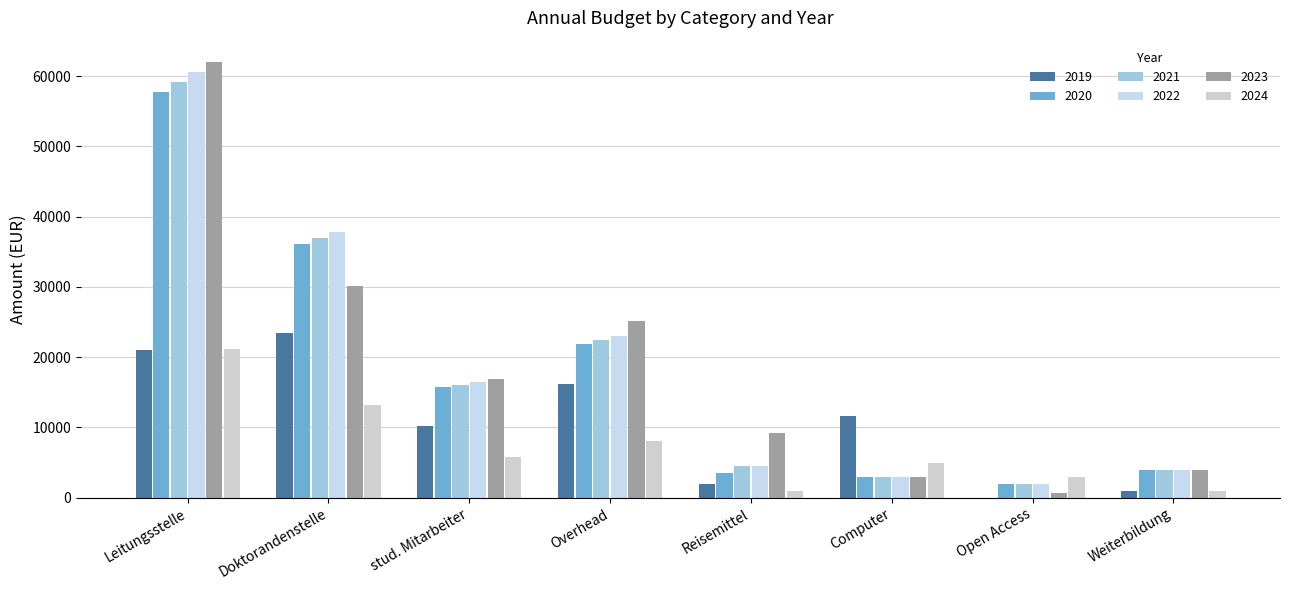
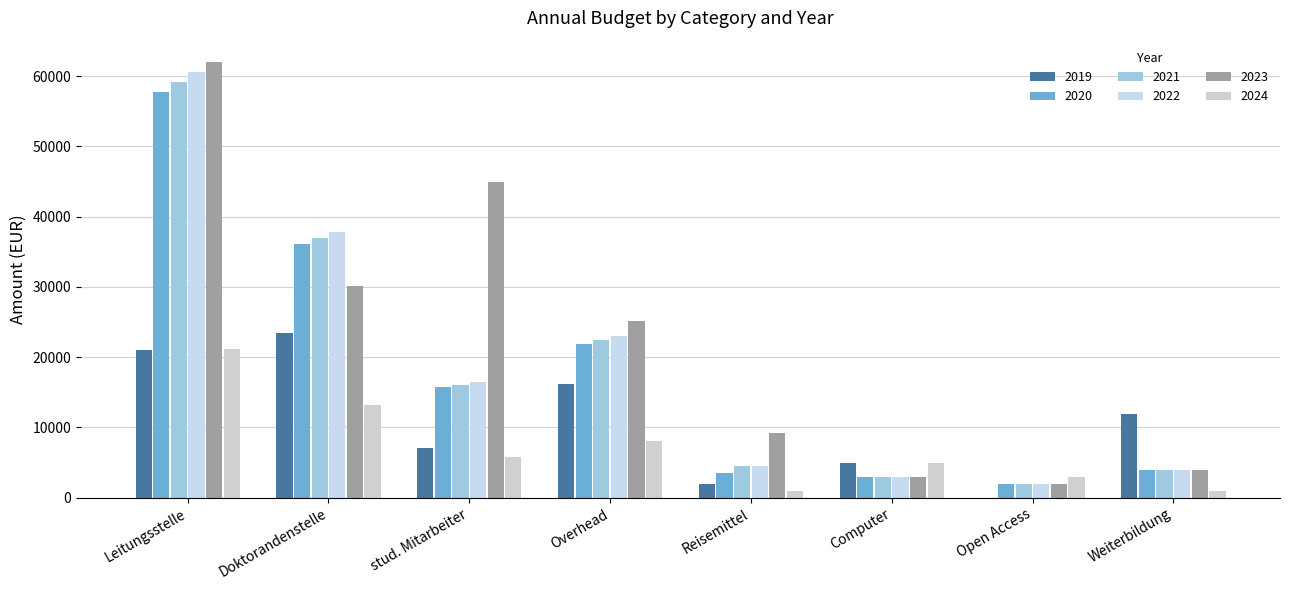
  {
    "2019": {
      "Leitungsstelle": 21000,
      "Doktorandenstelle": 24000,
-     "stud. Mitarbeiter": 10000,
+     "stud. Mitarbeiter": 7000,
      "Overhead": 16000,
      "Reisemittel": 2000,
-     "Computer": 12000,
+     "Computer": 5000,
      "Open Access": 0,
-     "Weiterbildung": 1000
+     "Weiterbildung": 12000
    },
    "2023": {
      "Leitungsstelle": 62000,
      "Doktorandenstelle": 30000,
-     "stud. Mitarbeiter": 17000,
+     "stud. Mitarbeiter": 45000,
      "Overhead": 25000,
      "Reisemittel": 9000,
      "Computer": 3000,
-     "Open Access": 1000,
+     "Open Access": 2000,
      "Weiterbildung": 4000
    }
  }
